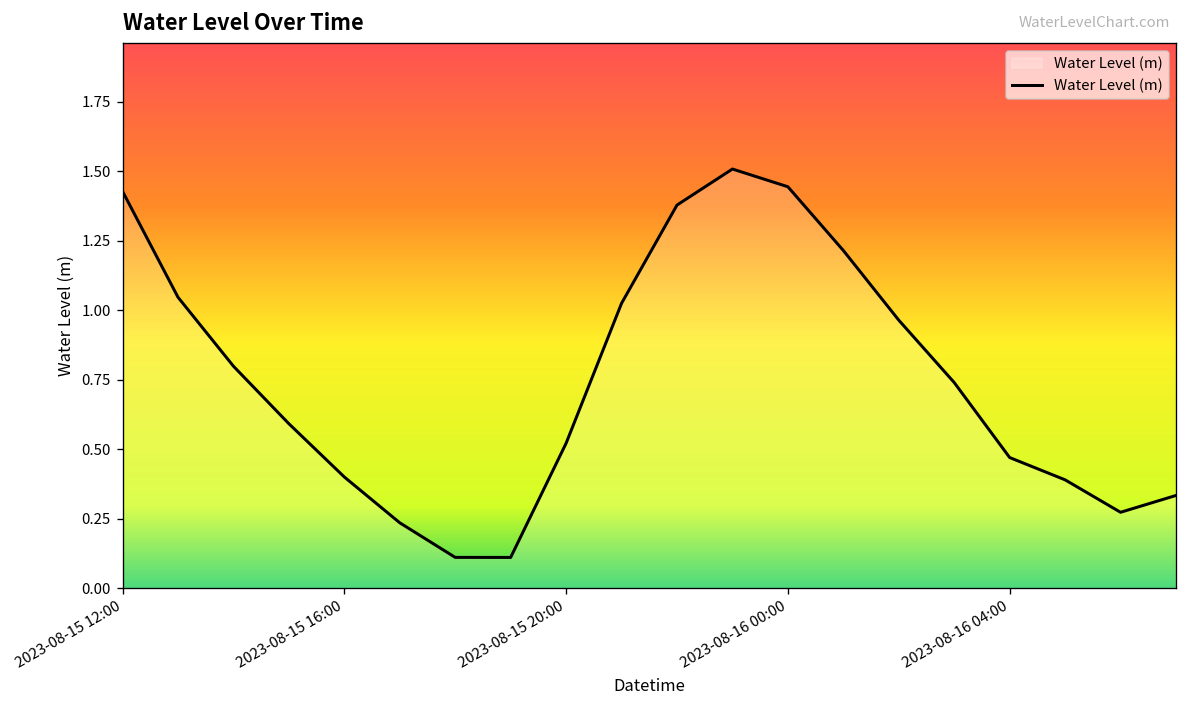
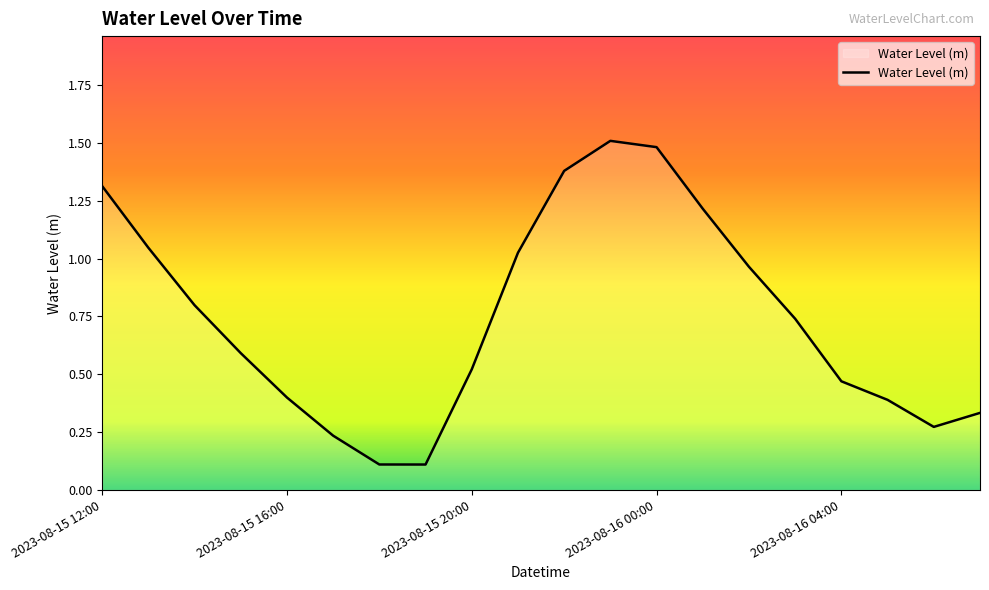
  {
-   "2023-08-15 12:00": 1.43,
+   "2023-08-15 12:00": 1.31,
    "2023-08-15 16:00": 0.40,
    "2023-08-15 20:00": 0.52,
-   "2023-08-16 00:00": 1.44,
+   "2023-08-16 00:00": 1.48,
    "2023-08-16 04:00": 0.47
  }
